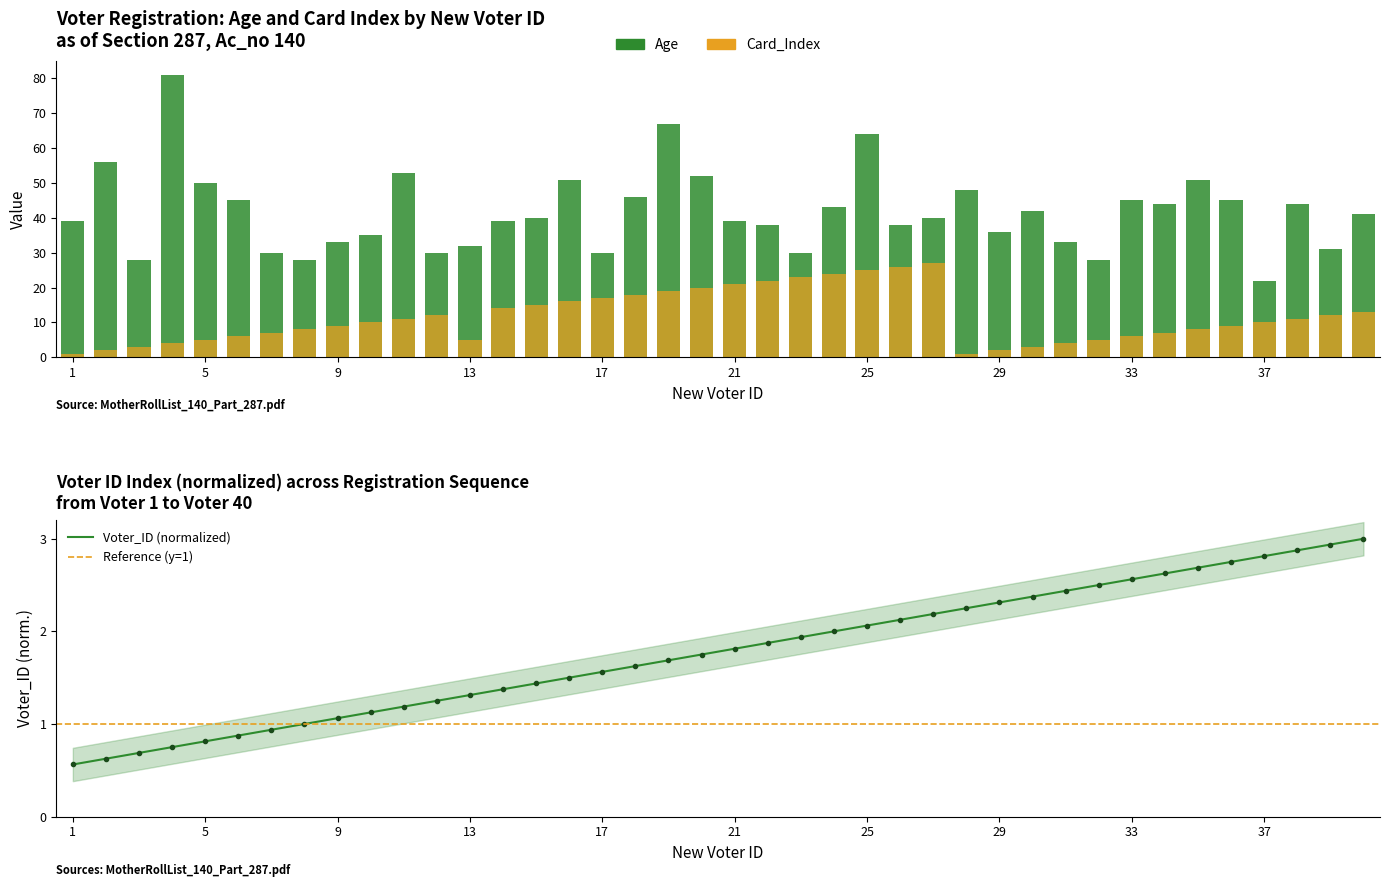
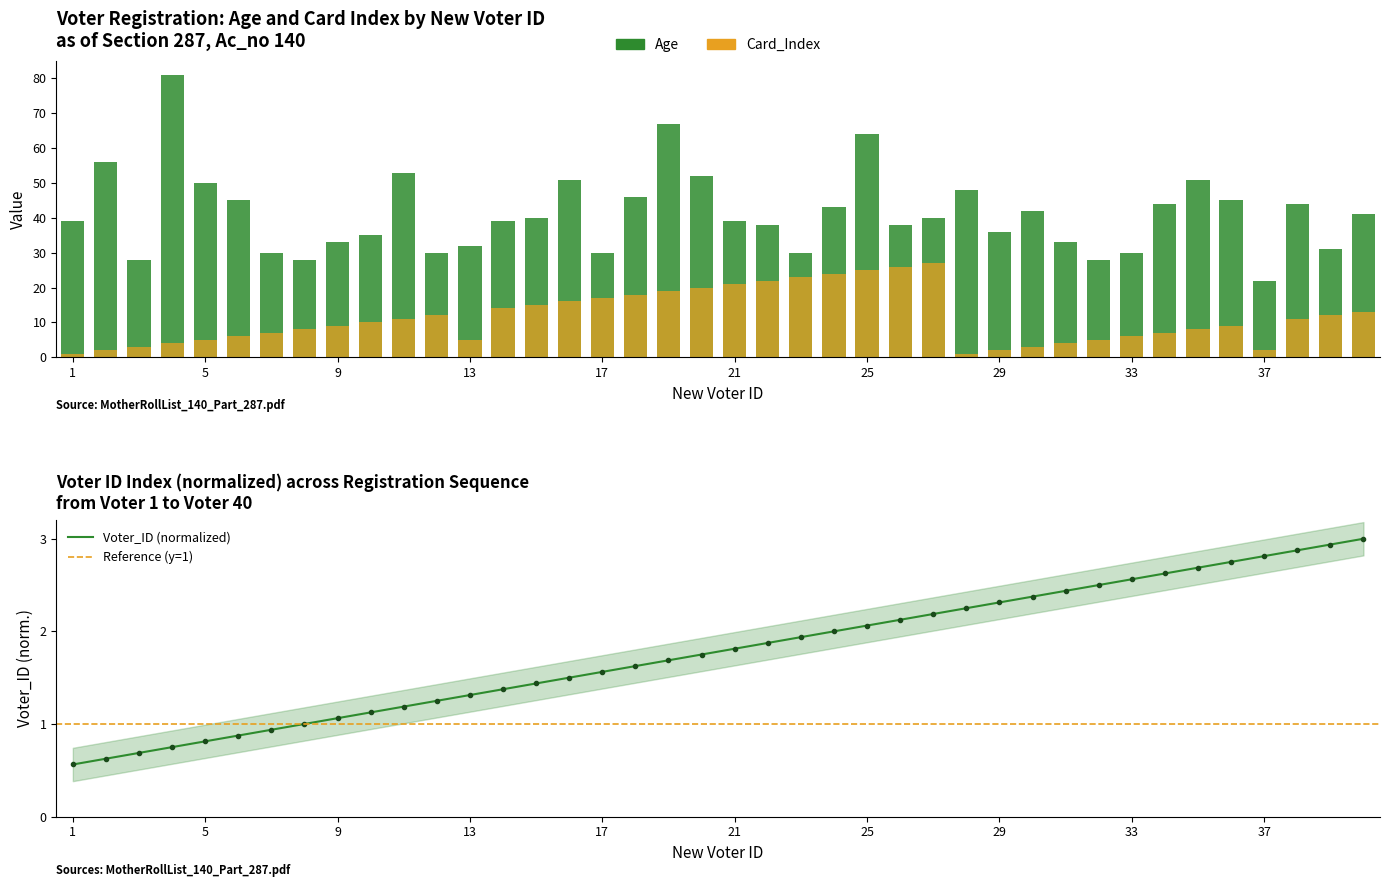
  {
    "Voter Registration: Age and Card Index by New Voter ID as of Section 287, Ac_no 140": {
      "Age": {
        "1": 39,
        "5": 50,
        "9": 33,
        "13": 32,
        "17": 30,
        "21": 39,
        "25": 64,
        "29": 36,
-       "33": 45,
+       "33": 30,
        "37": 22
      },
      "Card_Index": {
-       "37": 10
+       "37": 2
      }
    }
  }
